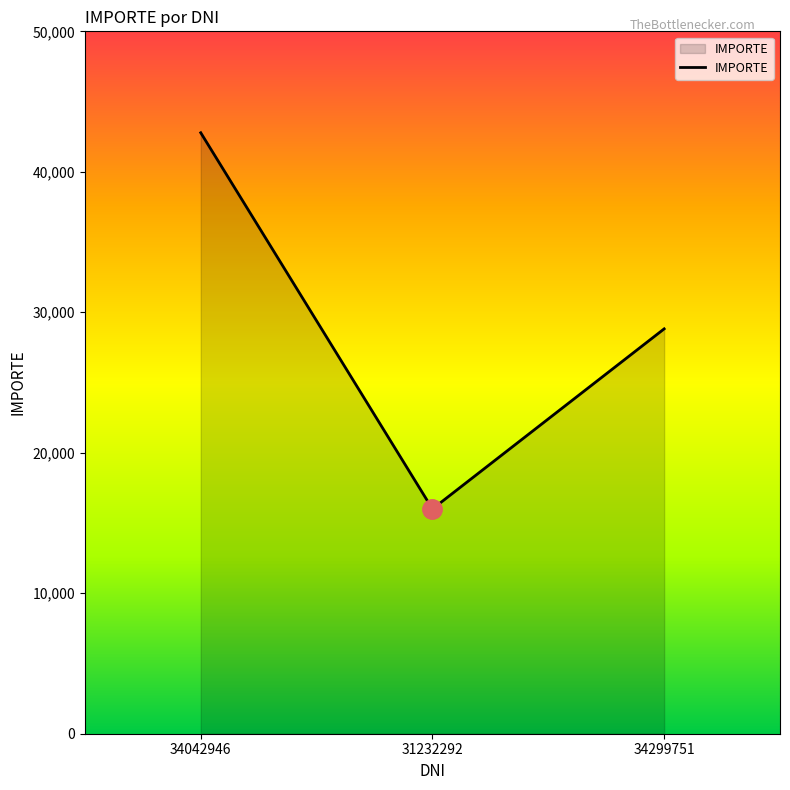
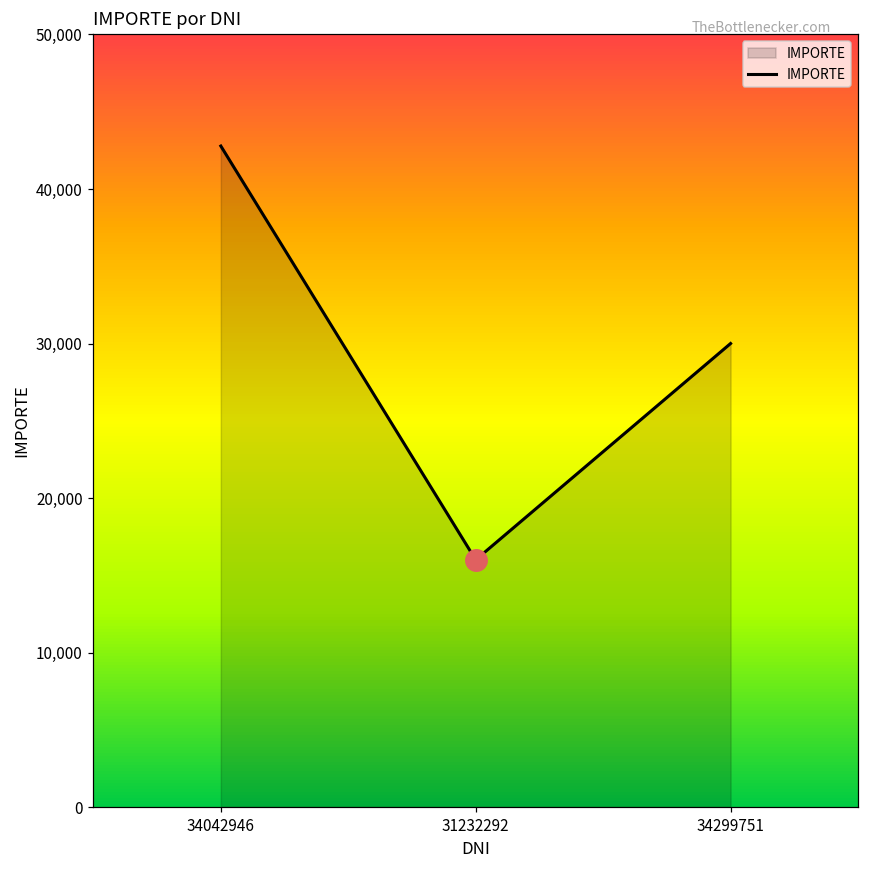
  {
    "IMPORTE": {
      "34042946": "42,800",
-     "34299751": "28,800"
+     "34299751": "30,000"
    }
  }
